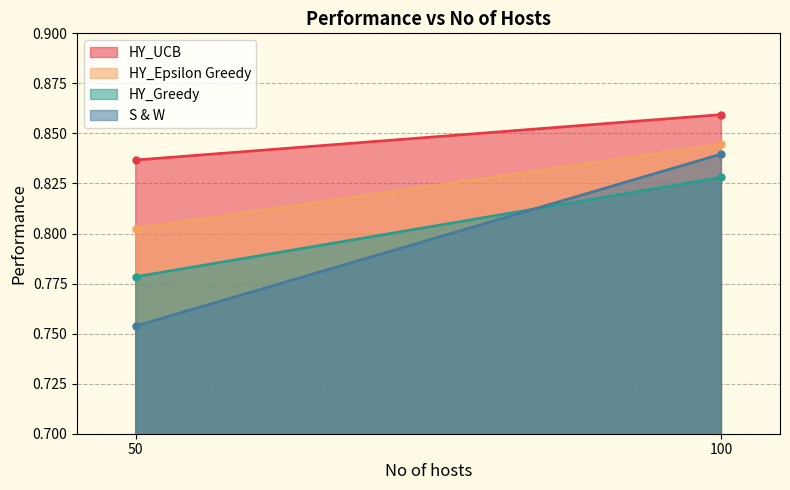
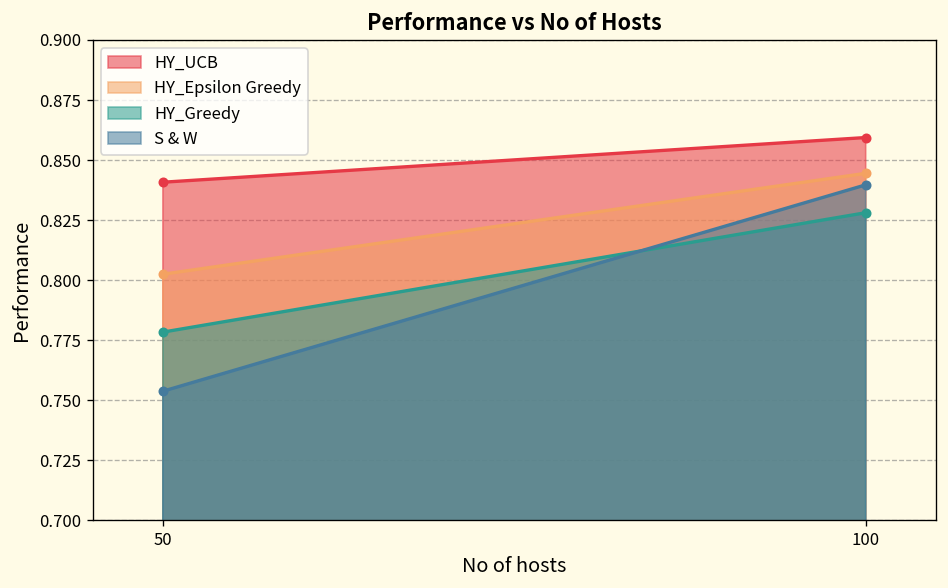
  {
    "HY_UCB": {
-     "50": 0.837,
+     "50": 0.841,
      "100": 0.859
    },
    "HY_Epsilon Greedy": {
      "50": 0.803,
      "100": 0.845
    }
  }
